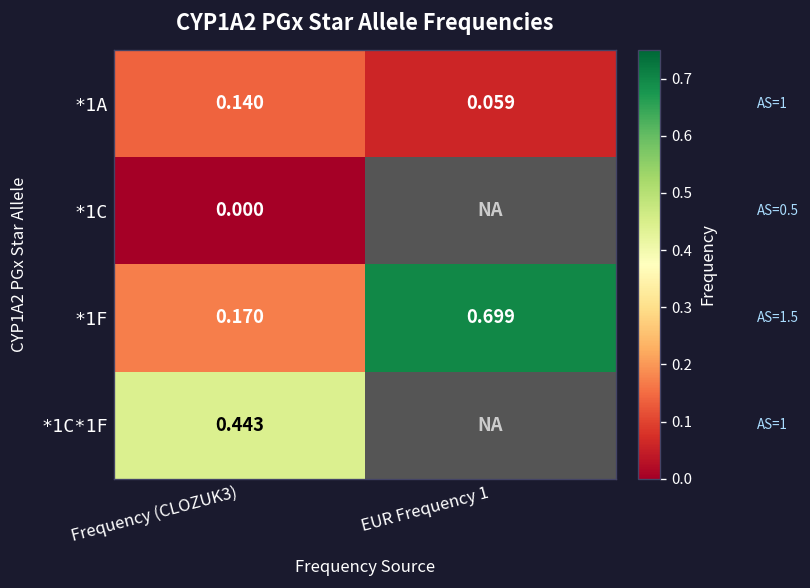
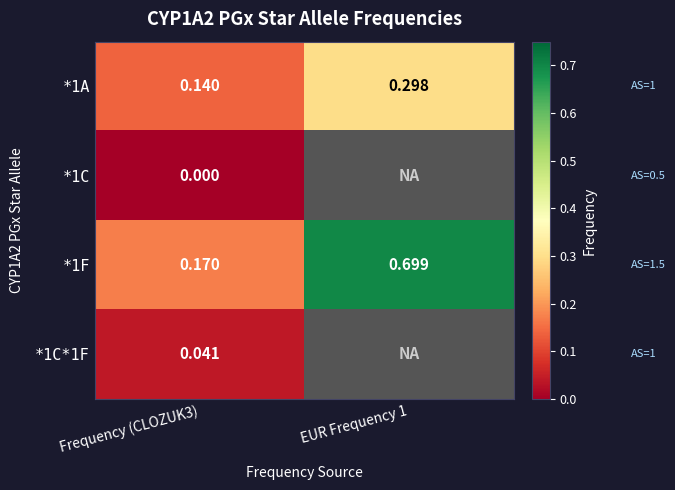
  {
    "*1A": {
      "Frequency (CLOZUK3)": 0.140,
-     "EUR Frequency 1": 0.059
+     "EUR Frequency 1": 0.298
    },
    "*1C": {
      "Frequency (CLOZUK3)": 0.000
    },
    "*1F": {
      "Frequency (CLOZUK3)": 0.170,
      "EUR Frequency 1": 0.699
    },
    "*1C*1F": {
-     "Frequency (CLOZUK3)": 0.443
+     "Frequency (CLOZUK3)": 0.041
    }
  }
